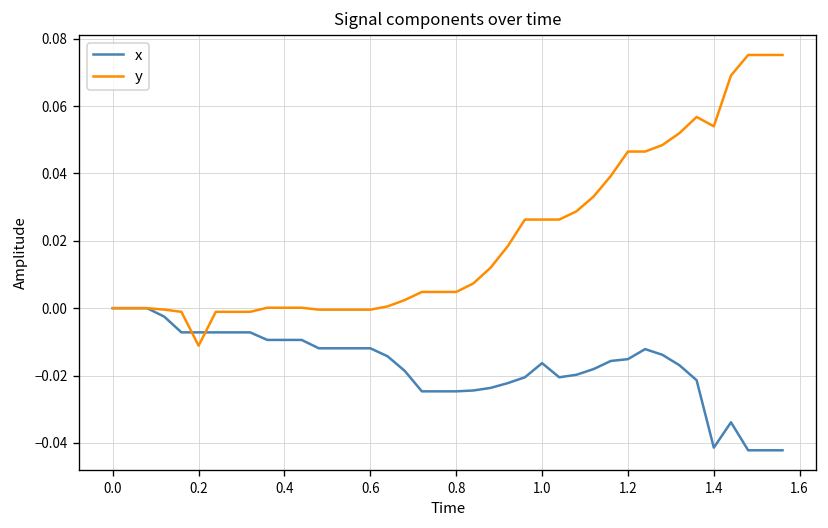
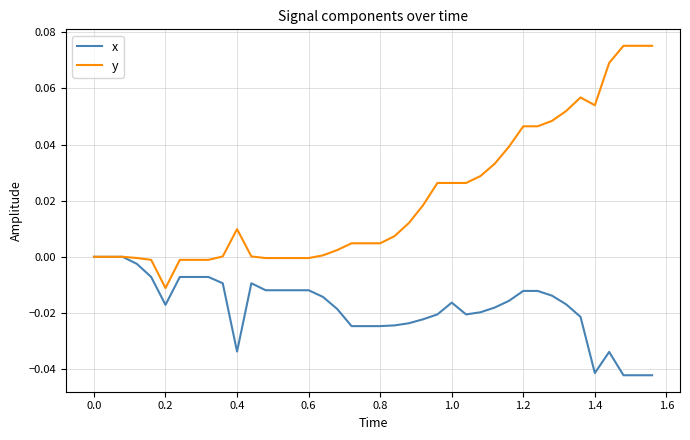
  {
    "x": {
-     "0.2": -0.007,
-     "0.4": -0.009,
+     "0.2": -0.017,
+     "0.4": -0.034,
      "0.6": -0.012,
      "0.8": -0.025,
      "1.0": -0.016,
-     "1.2": -0.015,
+     "1.2": -0.012,
      "1.4": -0.041
    },
    "y": {
      "0.2": -0.011,
-     "0.4": 0.000,
+     "0.4": 0.010,
      "0.6": 0.000,
      "0.8": 0.005,
      "1.0": 0.026,
      "1.2": 0.046,
      "1.4": 0.054
    }
  }
